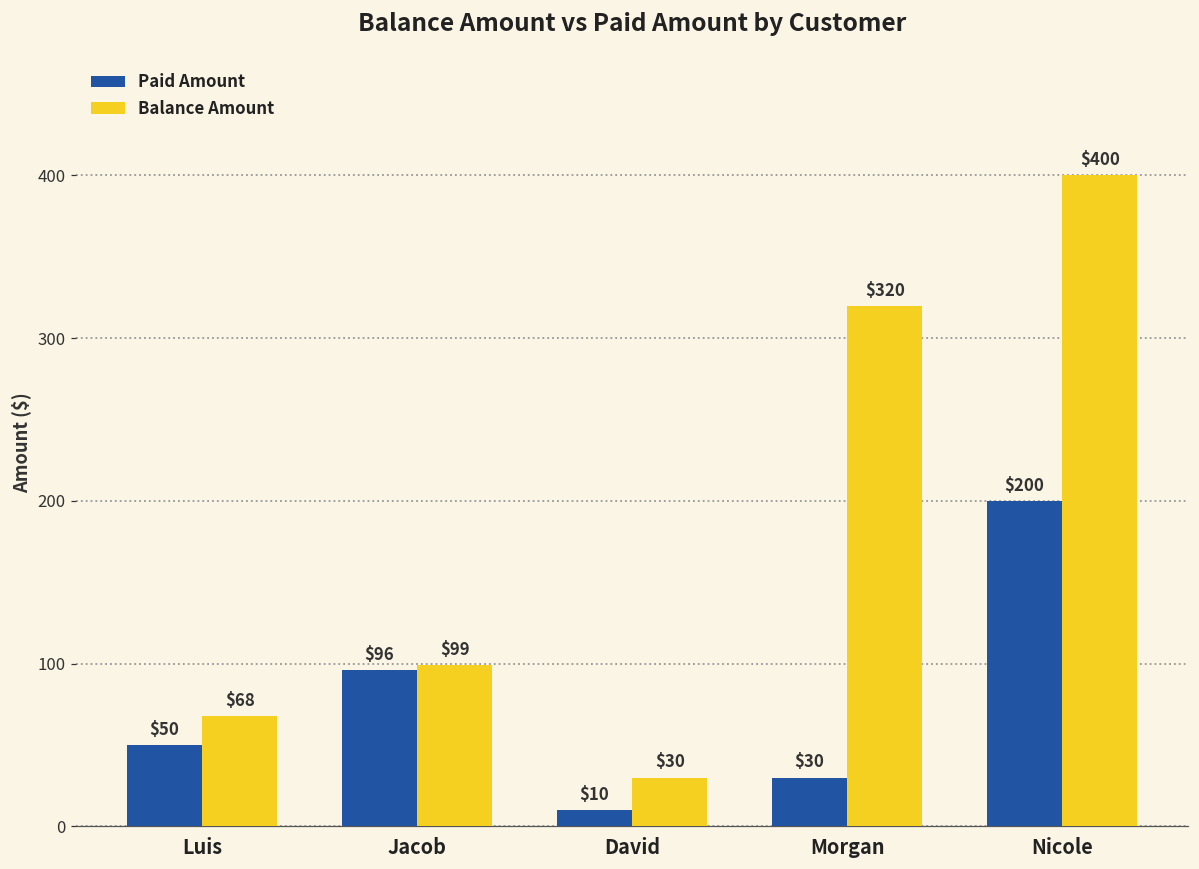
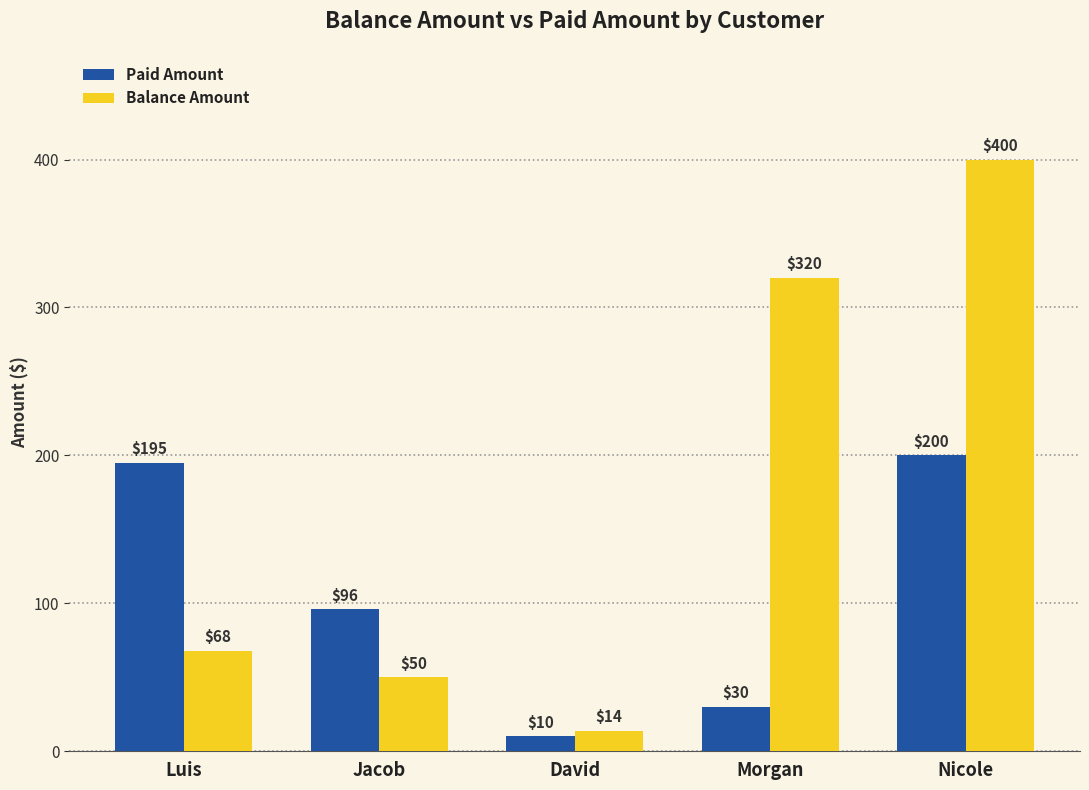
  {
    "Paid Amount": {
-     "Luis": "$50",
+     "Luis": "$195",
      "Jacob": "$96",
      "David": "$10",
      "Morgan": "$30",
      "Nicole": "$200"
    },
    "Balance Amount": {
      "Luis": "$68",
-     "Jacob": "$99",
-     "David": "$30",
+     "Jacob": "$50",
+     "David": "$14",
      "Morgan": "$320",
      "Nicole": "$400"
    }
  }
